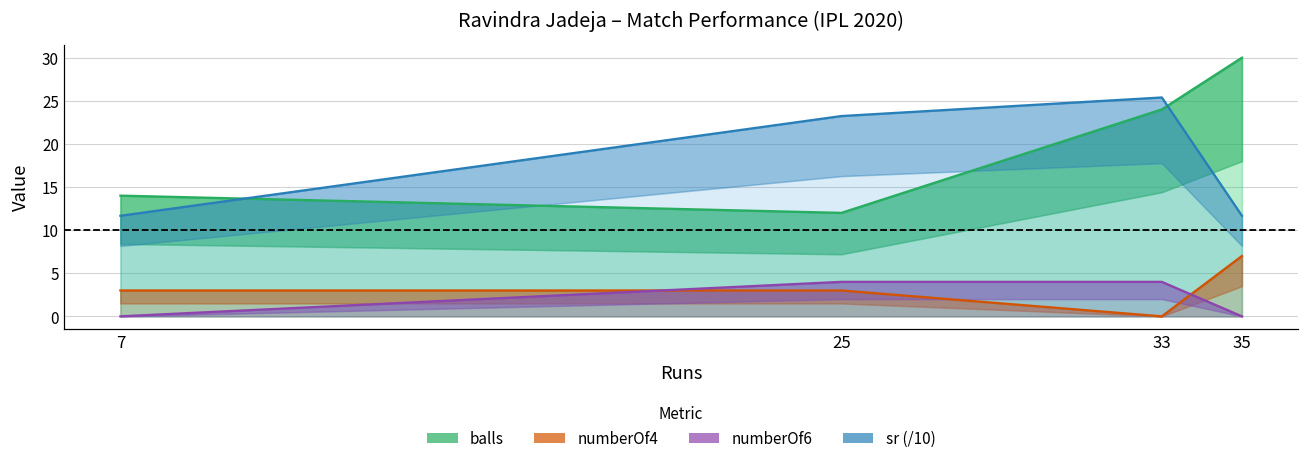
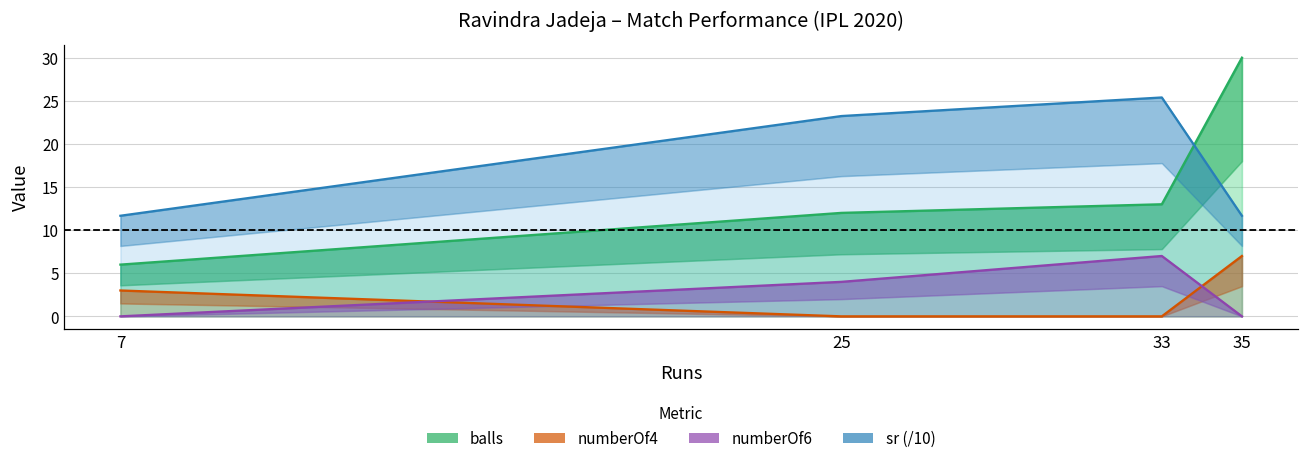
  {
    "balls": {
-     "7": 14,
+     "7": 6,
      "25": 12,
-     "33": 24,
+     "33": 13,
      "35": 30
    },
    "numberOf4": {
      "7": 3,
-     "25": 3,
+     "25": 0,
      "33": 0,
      "35": 7
    },
    "numberOf6": {
      "7": 0,
      "25": 4,
-     "33": 4,
+     "33": 7,
      "35": 0
    },
    "sr (/10)": {
      "7": 12,
      "25": 23,
      "33": 25,
      "35": 12
    }
  }
